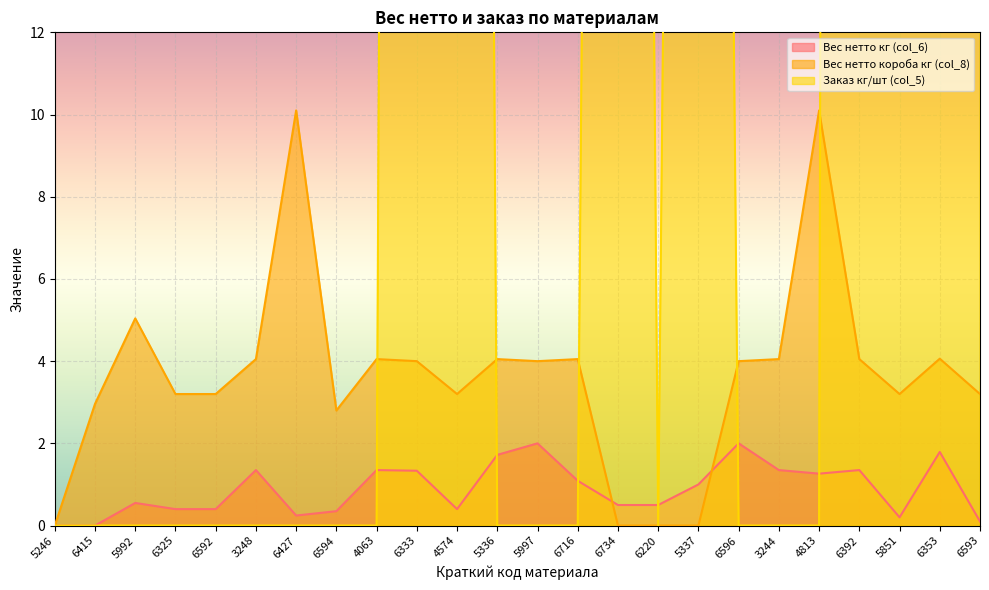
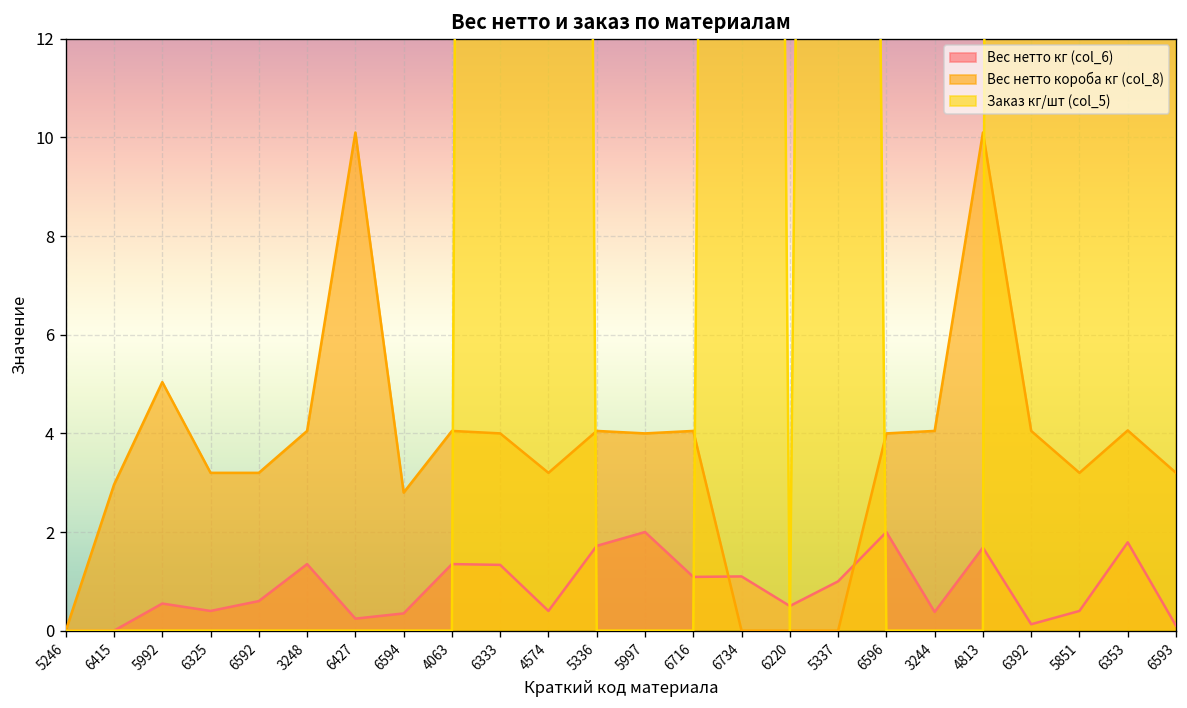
  {
    "Вес нетто кг (col_6)": {
      "5992": 0.6,
      "6325": 0.4,
-     "6592": 0.4,
+     "6592": 0.6,
      "3248": 1.4,
      "6427": 0.2,
      "6594": 0.4,
      "4063": 1.4,
      "6333": 1.3,
      "4574": 0.4,
      "5336": 1.7,
      "5997": 2.0,
      "6716": 1.1,
-     "6734": 0.5,
+     "6734": 1.1,
      "6220": 0.5,
      "5337": 1.0,
      "6596": 2.0,
-     "3244": 1.4,
-     "4813": 1.3,
-     "6392": 1.4,
-     "5851": 0.2,
+     "3244": 0.4,
+     "4813": 1.7,
+     "6392": 0.1,
+     "5851": 0.4,
      "6353": 1.8,
      "6593": 0.1
    }
  }
